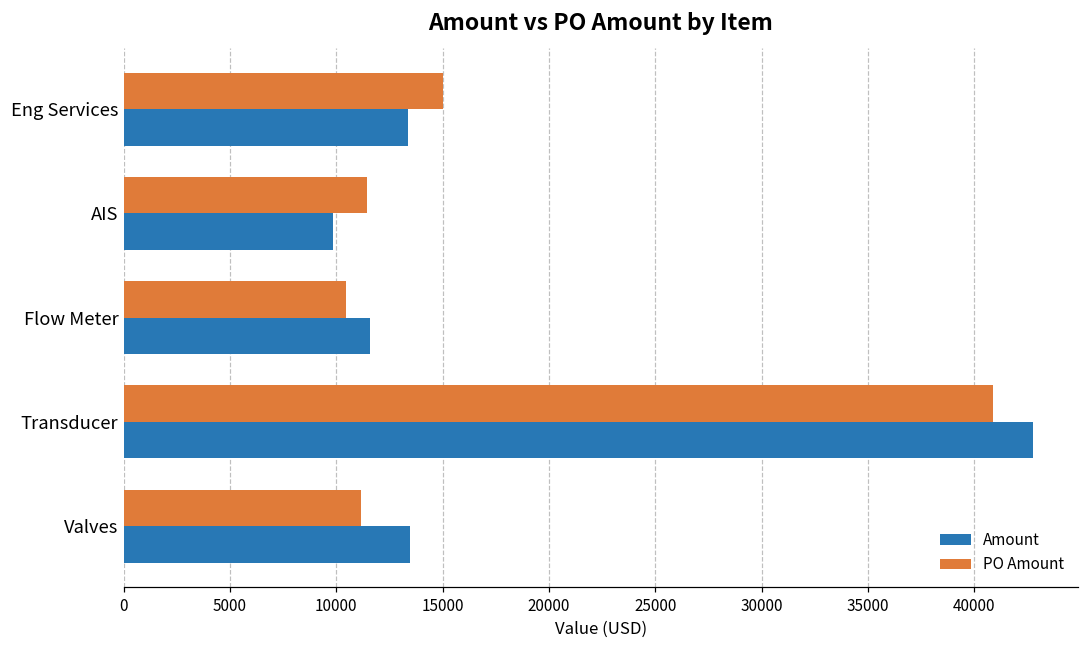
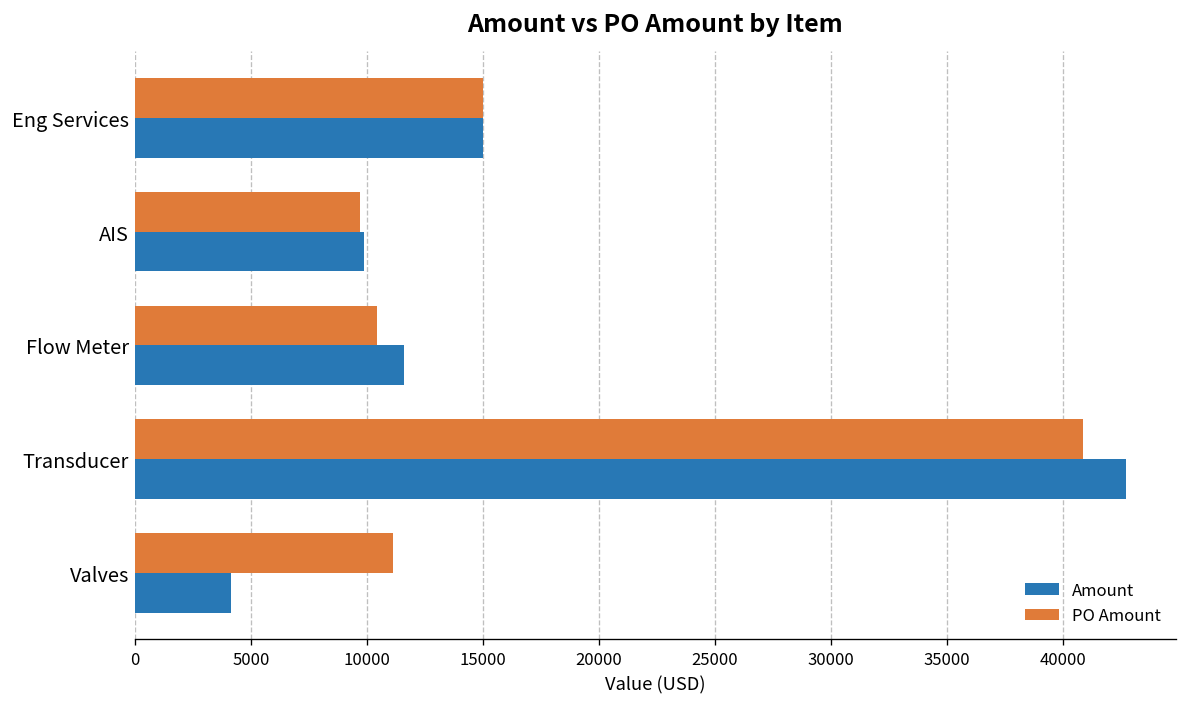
  {
    "Amount": {
-     "Eng Services": 13400,
+     "Eng Services": 15000,
      "AIS": 9900,
      "Flow Meter": 11600,
      "Transducer": 42700,
-     "Valves": 13500
+     "Valves": 4100
    },
    "PO Amount": {
      "Eng Services": 15000,
-     "AIS": 11400,
+     "AIS": 9700,
      "Flow Meter": 10400,
      "Transducer": 40900,
      "Valves": 11100
    }
  }
